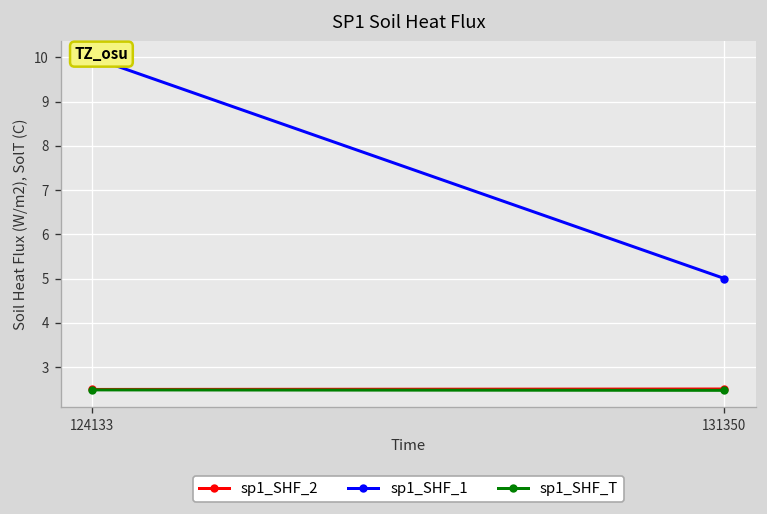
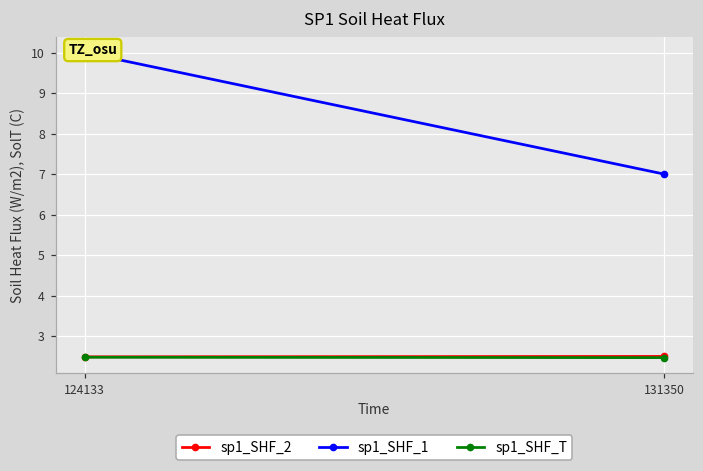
  {
    "sp1_SHF_1": {
-     "131350": 5
+     "131350": 7
    }
  }
